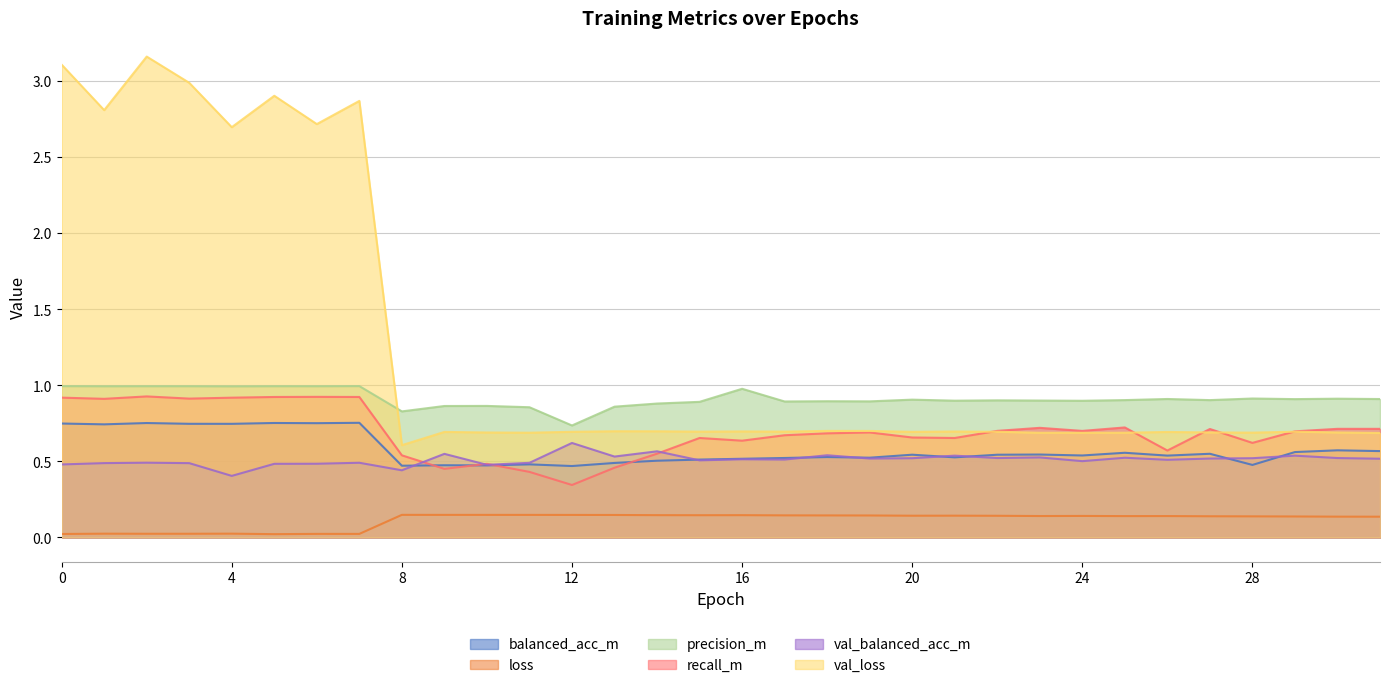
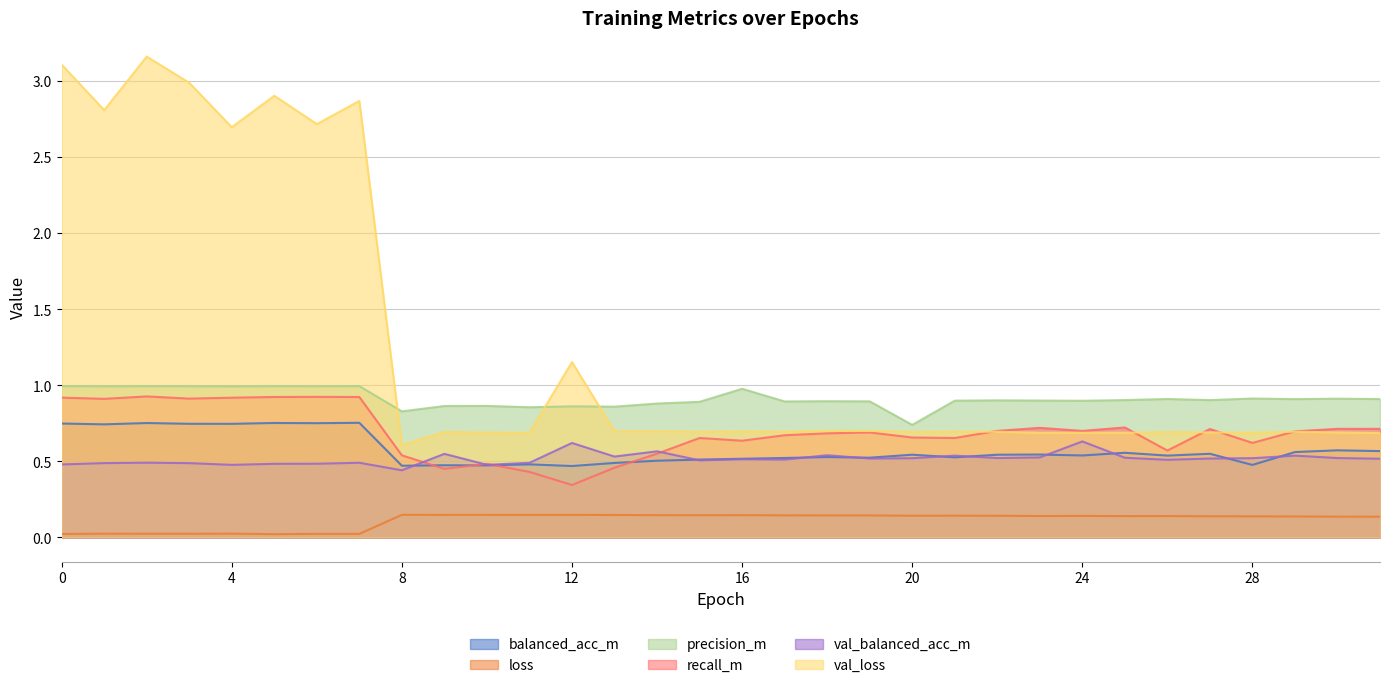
  {
    "balanced_acc_m": {
      "0": 0.75,
      "4": 0.75,
      "8": 0.47,
      "12": 0.47,
      "20": 0.54,
      "24": 0.54,
      "28": 0.48
    },
    "precision_m": {
      "0": 0.99,
      "4": 0.99,
      "8": 0.83,
-     "12": 0.74,
+     "12": 0.86,
      "16": 0.98,
-     "20": 0.91,
+     "20": 0.74,
      "24": 0.90,
      "28": 0.91
    },
    "val_balanced_acc_m": {
      "0": 0.48,
-     "4": 0.40,
+     "4": 0.48,
      "8": 0.44,
      "12": 0.62,
      "20": 0.52,
-     "24": 0.50,
+     "24": 0.63,
      "28": 0.52
    },
    "val_loss": {
      "0": 3.11,
      "4": 2.70,
      "8": 0.61,
-     "12": 0.69,
+     "12": 1.15,
      "16": 0.70,
      "20": 0.69,
      "28": 0.69
    }
  }
